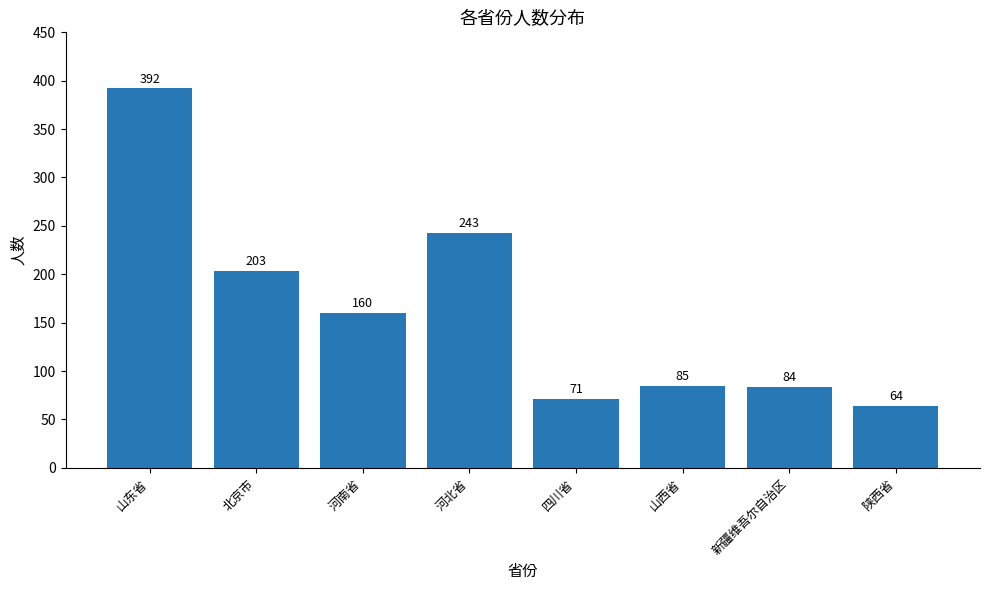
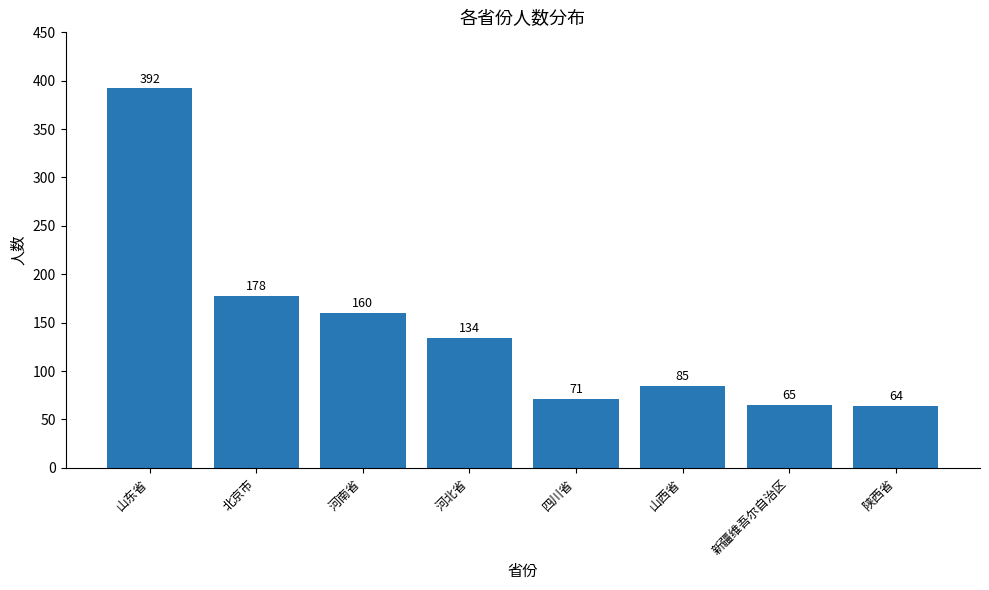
  {
    "山东省": 392,
-   "北京市": 203,
+   "北京市": 178,
    "河南省": 160,
-   "河北省": 243,
+   "河北省": 134,
    "四川省": 71,
    "山西省": 85,
-   "新疆维吾尔自治区": 84,
+   "新疆维吾尔自治区": 65,
    "陕西省": 64
  }
